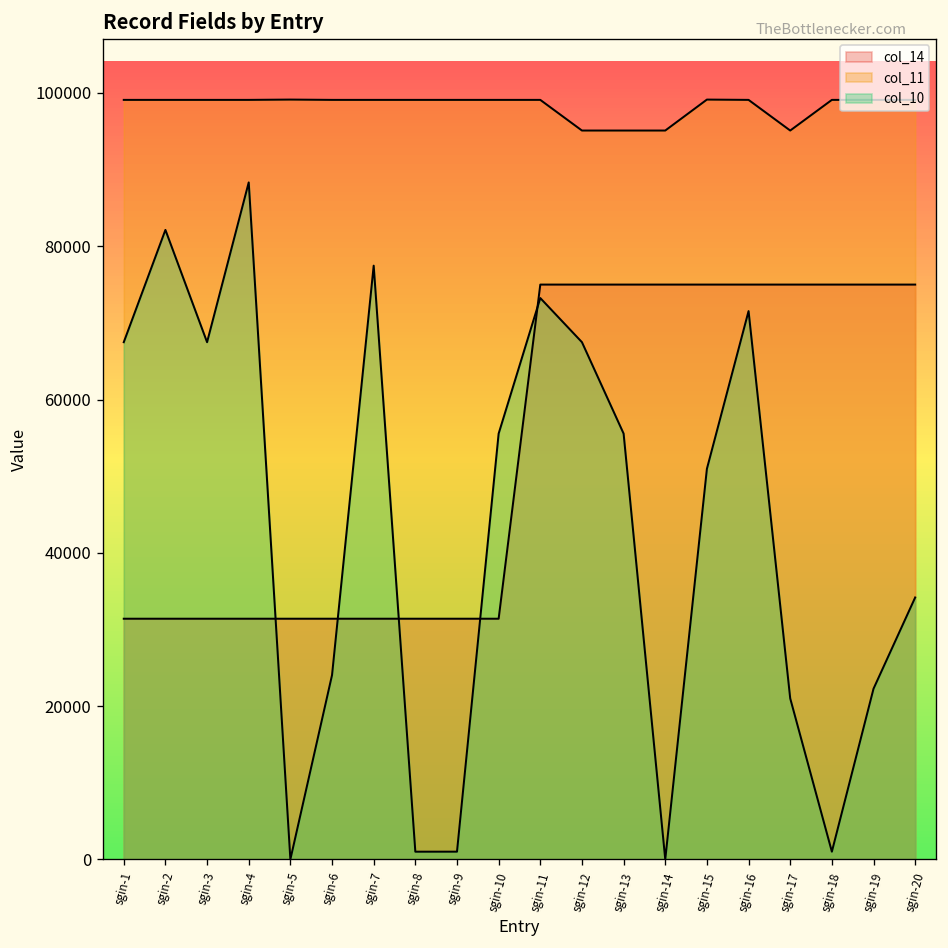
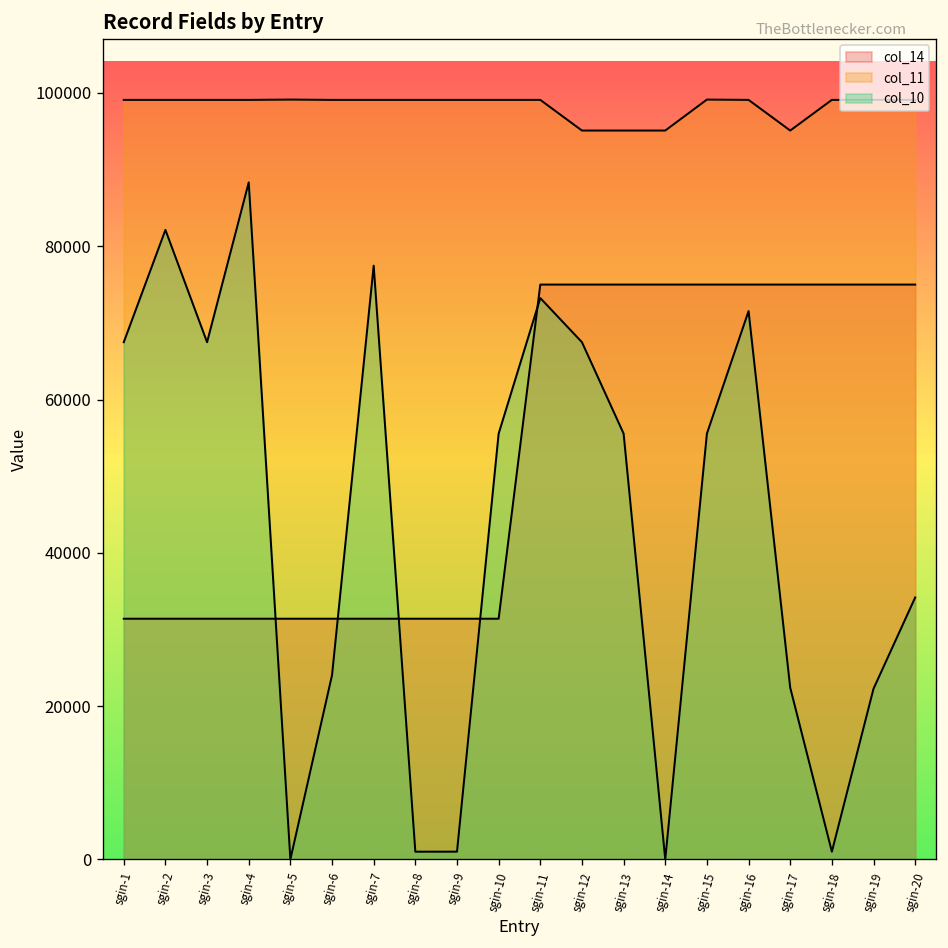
  {
    "col_10": {
      "sgin-1": 67000,
      "sgin-2": 82000,
      "sgin-3": 67000,
      "sgin-4": 88000,
      "sgin-5": 0,
      "sgin-6": 24000,
      "sgin-7": 77000,
      "sgin-8": 1000,
      "sgin-9": 1000,
      "sgin-10": 56000,
      "sgin-11": 73000,
      "sgin-12": 67000,
      "sgin-13": 56000,
      "sgin-14": 0,
-     "sgin-15": 51000,
+     "sgin-15": 56000,
      "sgin-16": 72000,
-     "sgin-17": 21000,
+     "sgin-17": 22000,
      "sgin-18": 1000,
      "sgin-19": 22000,
      "sgin-20": 34000
    }
  }
